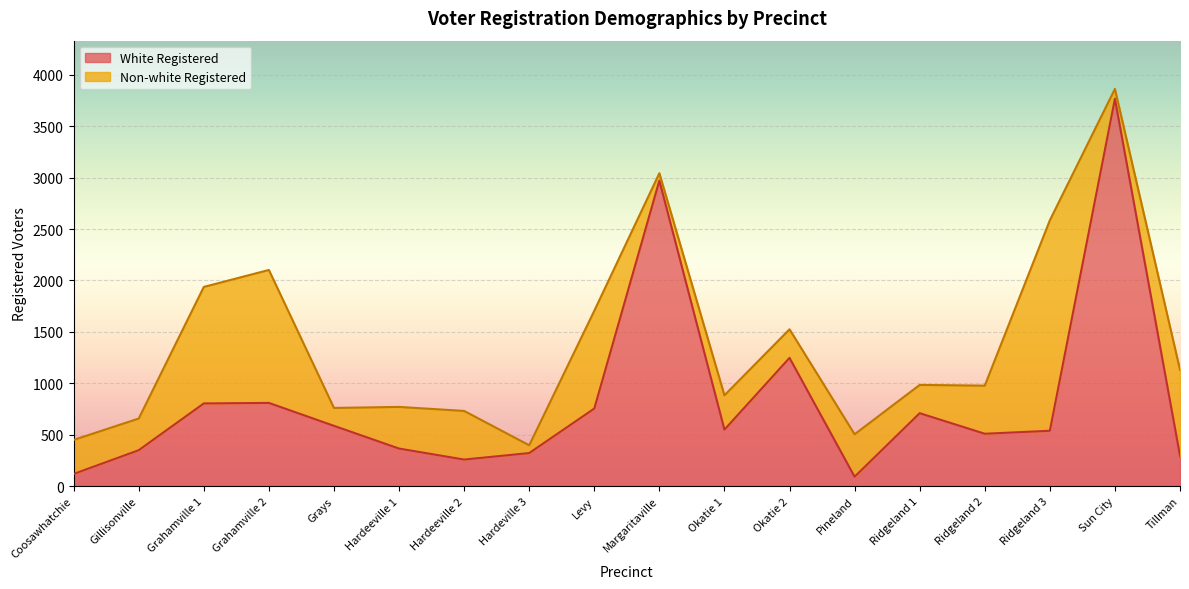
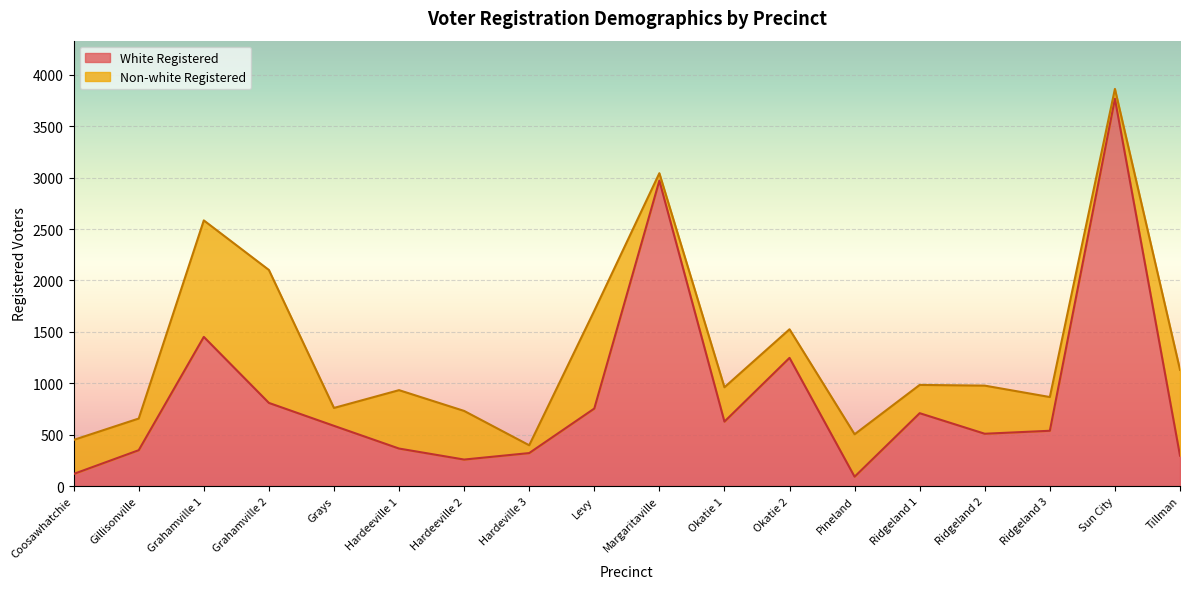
  {
    "White Registered": {
      "Coosawhatchie": 120,
      "Gillisonville": 350,
-     "Grahamville 1": 800,
+     "Grahamville 1": 1450,
      "Grahamville 2": 810,
      "Grays": 590,
      "Hardeeville 1": 370,
      "Hardeeville 2": 260,
      "Hardeville 3": 320,
      "Levy": 750,
      "Margaritaville": 2970,
-     "Okatie 1": 550,
+     "Okatie 1": 630,
      "Okatie 2": 1250,
      "Pineland": 90,
      "Ridgeland 1": 710,
      "Ridgeland 2": 510,
      "Ridgeland 3": 540,
      "Sun City": 3770,
      "Tillman": 300
    },
    "Non-white Registered": {
      "Coosawhatchie": 330,
      "Gillisonville": 310,
      "Grahamville 1": 1130,
      "Grahamville 2": 1290,
      "Grays": 170,
-     "Hardeeville 1": 410,
+     "Hardeeville 1": 570,
      "Hardeeville 2": 470,
      "Hardeville 3": 80,
      "Levy": 950,
      "Margaritaville": 70,
      "Okatie 1": 330,
      "Okatie 2": 280,
      "Pineland": 410,
      "Ridgeland 1": 280,
      "Ridgeland 2": 470,
-     "Ridgeland 3": 2050,
+     "Ridgeland 3": 330,
      "Sun City": 100,
      "Tillman": 840
    }
  }
